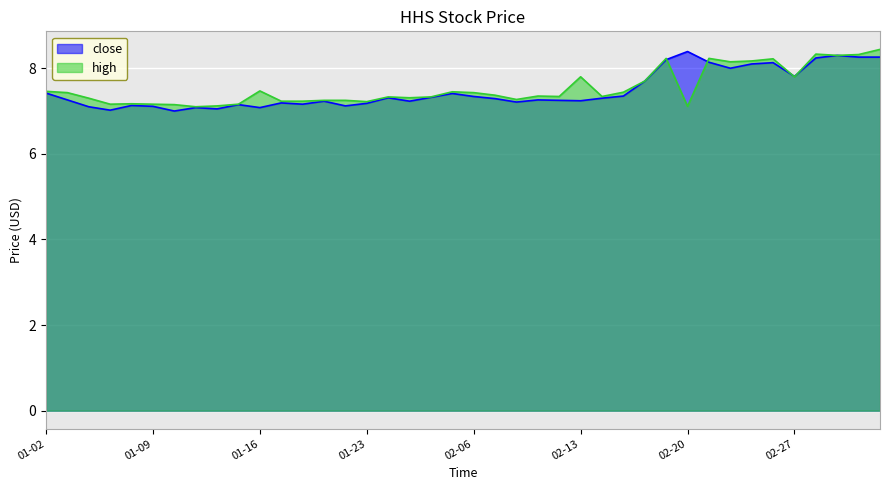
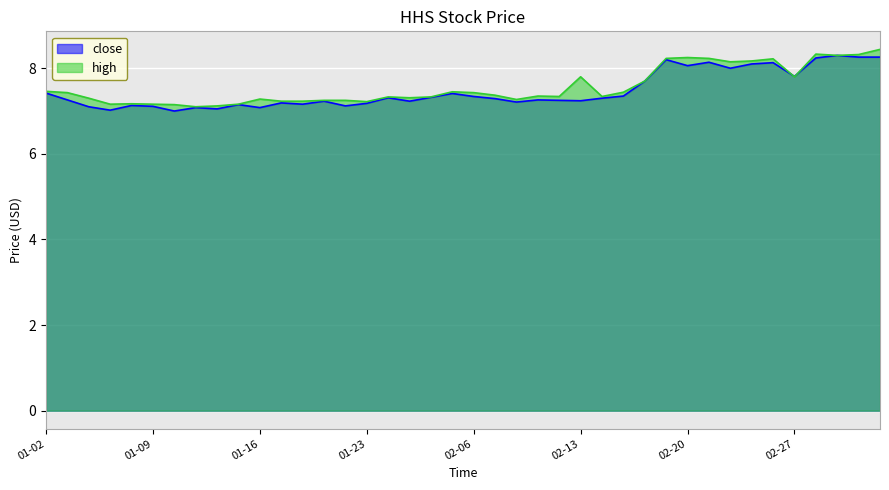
  {
    "close": {
      "01-16": 7.1,
      "02-06": 7.3,
      "02-13": 7.2,
-     "02-20": 8.4
+     "02-20": 8.1
    },
    "high": {
-     "01-16": 7.5,
+     "01-16": 7.3,
      "02-06": 7.4,
      "02-13": 7.8,
-     "02-20": 7.1
+     "02-20": 8.3
    }
  }
